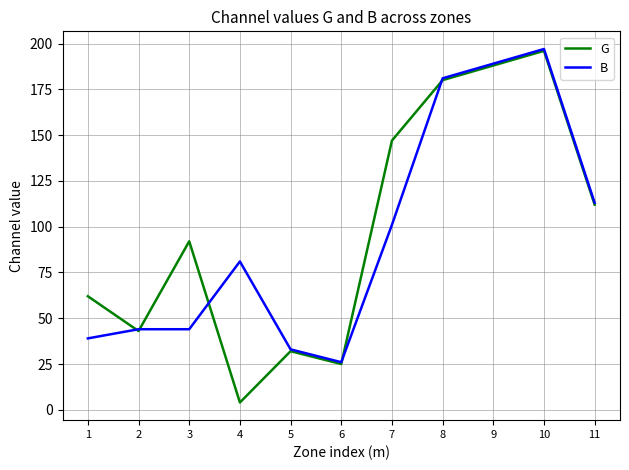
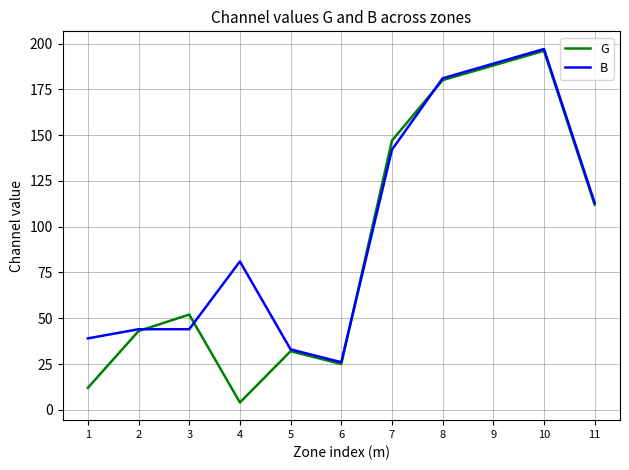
  {
    "G": {
-     "1": 62,
-     "3": 92,
+     "1": 12,
+     "3": 52,
      "4": 4,
      "7": 147
    },
    "B": {
      "1": 39,
      "3": 44,
      "4": 81,
-     "7": 101
+     "7": 142
    }
  }
